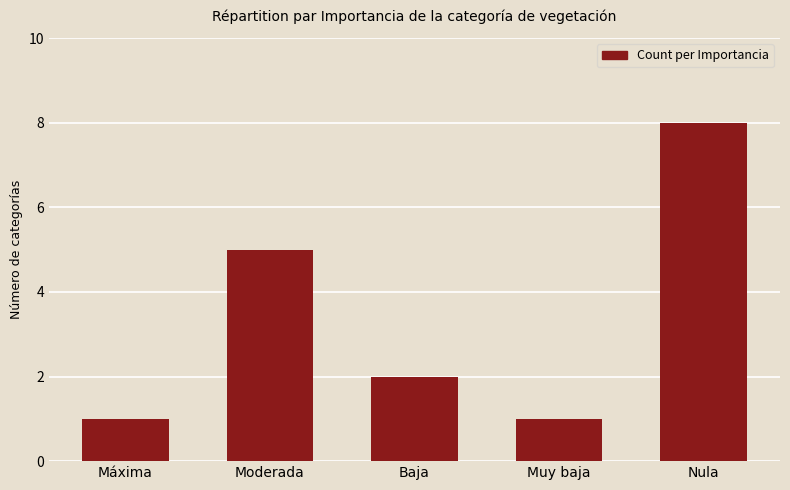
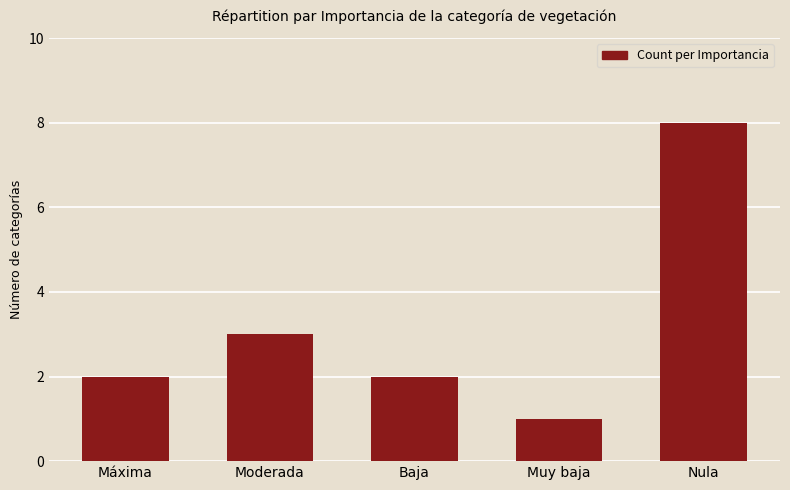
  {
-   "Máxima": 1,
-   "Moderada": 5,
+   "Máxima": 2,
+   "Moderada": 3,
    "Baja": 2,
    "Muy baja": 1,
    "Nula": 8
  }
